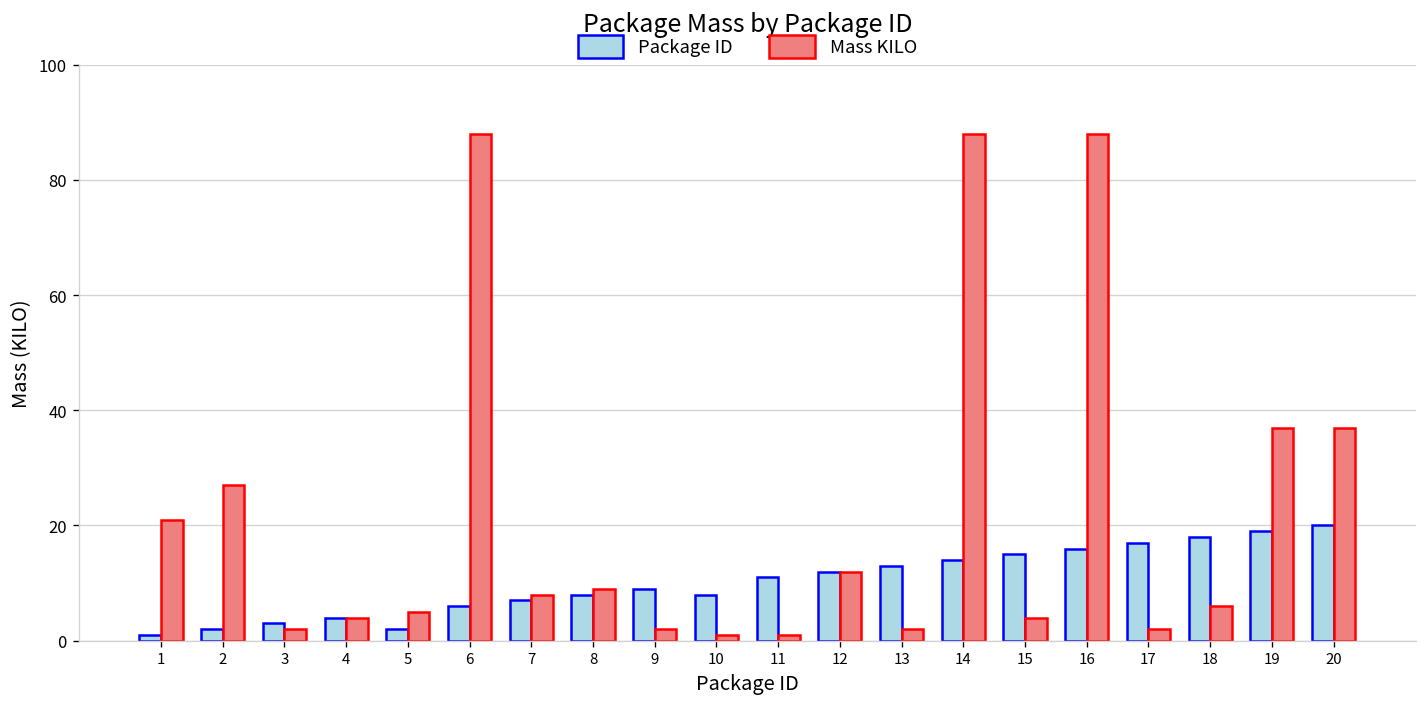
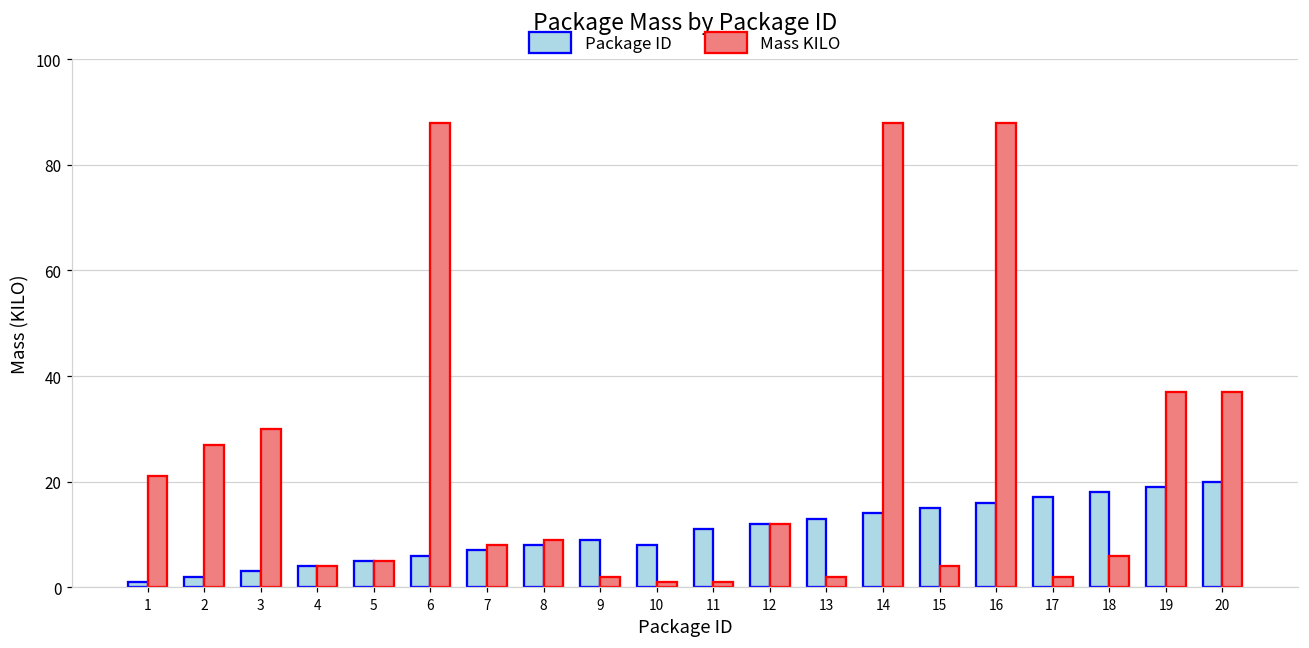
  {
    "Package ID": {
      "1": 1,
      "2": 2,
      "3": 3,
      "4": 4,
-     "5": 2,
+     "5": 5,
      "6": 6,
      "7": 7,
      "8": 8,
      "9": 9,
      "10": 8,
      "11": 11,
      "12": 12,
      "13": 13,
      "14": 14,
      "15": 15,
      "16": 16,
      "17": 17,
      "18": 18,
      "19": 19,
      "20": 20
    },
    "Mass KILO": {
      "1": 21,
      "2": 27,
-     "3": 2,
+     "3": 30,
      "4": 4,
      "5": 5,
      "6": 88,
      "7": 8,
      "8": 9,
      "9": 2,
      "10": 1,
      "11": 1,
      "12": 12,
      "13": 2,
      "14": 88,
      "15": 4,
      "16": 88,
      "17": 2,
      "18": 6,
      "19": 37,
      "20": 37
    }
  }
